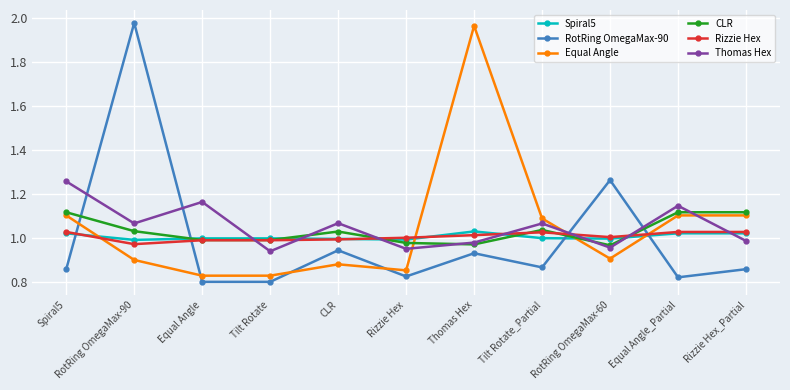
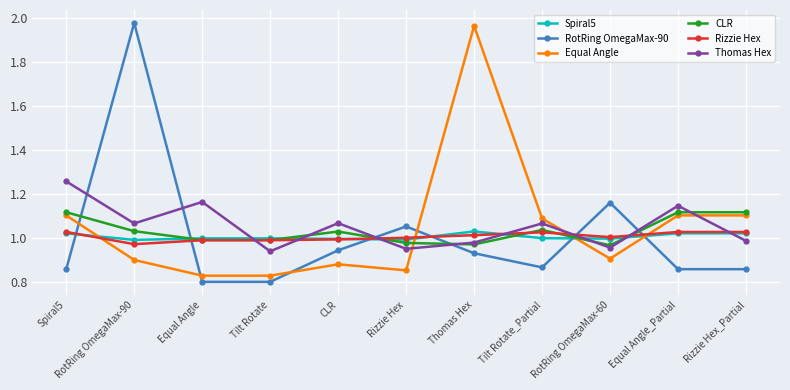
  {
    "Spiral5": {
      "RotRing OmegaMax-90": 0.99,
      "Thomas Hex": 1.03,
      "Tilt Rotate_Partial": 1.00
    },
    "RotRing OmegaMax-90": {
      "Spiral5": 0.86,
      "RotRing OmegaMax-90": 1.98,
      "Equal Angle": 0.80,
      "Tilt Rotate": 0.80,
      "CLR": 0.94,
-     "Rizzie Hex": 0.82,
+     "Rizzie Hex": 1.05,
      "Thomas Hex": 0.93,
      "Tilt Rotate_Partial": 0.87,
-     "RotRing OmegaMax-60": 1.26,
-     "Equal Angle_Partial": 0.82,
+     "RotRing OmegaMax-60": 1.16,
+     "Equal Angle_Partial": 0.86,
      "Rizzie Hex_Partial": 0.86
    },
    "Equal Angle": {
      "Spiral5": 1.10,
      "RotRing OmegaMax-90": 0.90,
      "Equal Angle": 0.83,
      "Tilt Rotate": 0.83,
      "CLR": 0.88,
      "Rizzie Hex": 0.85,
      "Thomas Hex": 1.96,
      "Tilt Rotate_Partial": 1.09,
      "RotRing OmegaMax-60": 0.91,
      "Equal Angle_Partial": 1.10,
      "Rizzie Hex_Partial": 1.10
    },
    "CLR": {
      "Spiral5": 1.12,
      "RotRing OmegaMax-90": 1.03,
      "CLR": 1.03,
      "Rizzie Hex": 0.98,
      "Equal Angle_Partial": 1.12,
      "Rizzie Hex_Partial": 1.12
    },
    "Rizzie Hex": {
      "RotRing OmegaMax-90": 0.97,
      "Thomas Hex": 1.01
    },
    "Thomas Hex": {
      "Spiral5": 1.26,
      "RotRing OmegaMax-90": 1.07,
      "Equal Angle": 1.16,
      "Tilt Rotate": 0.94,
      "CLR": 1.07,
      "Rizzie Hex": 0.95,
      "Tilt Rotate_Partial": 1.07,
      "Equal Angle_Partial": 1.15,
      "Rizzie Hex_Partial": 0.99
    }
  }
